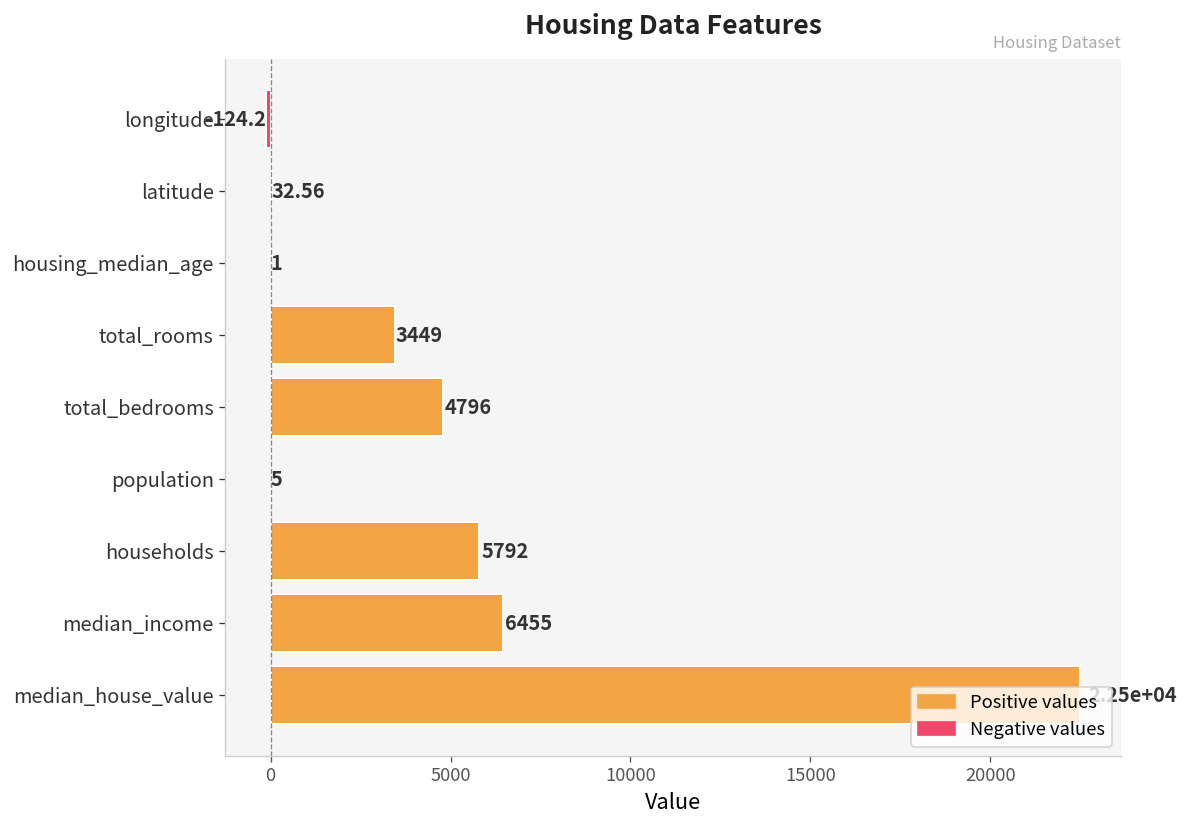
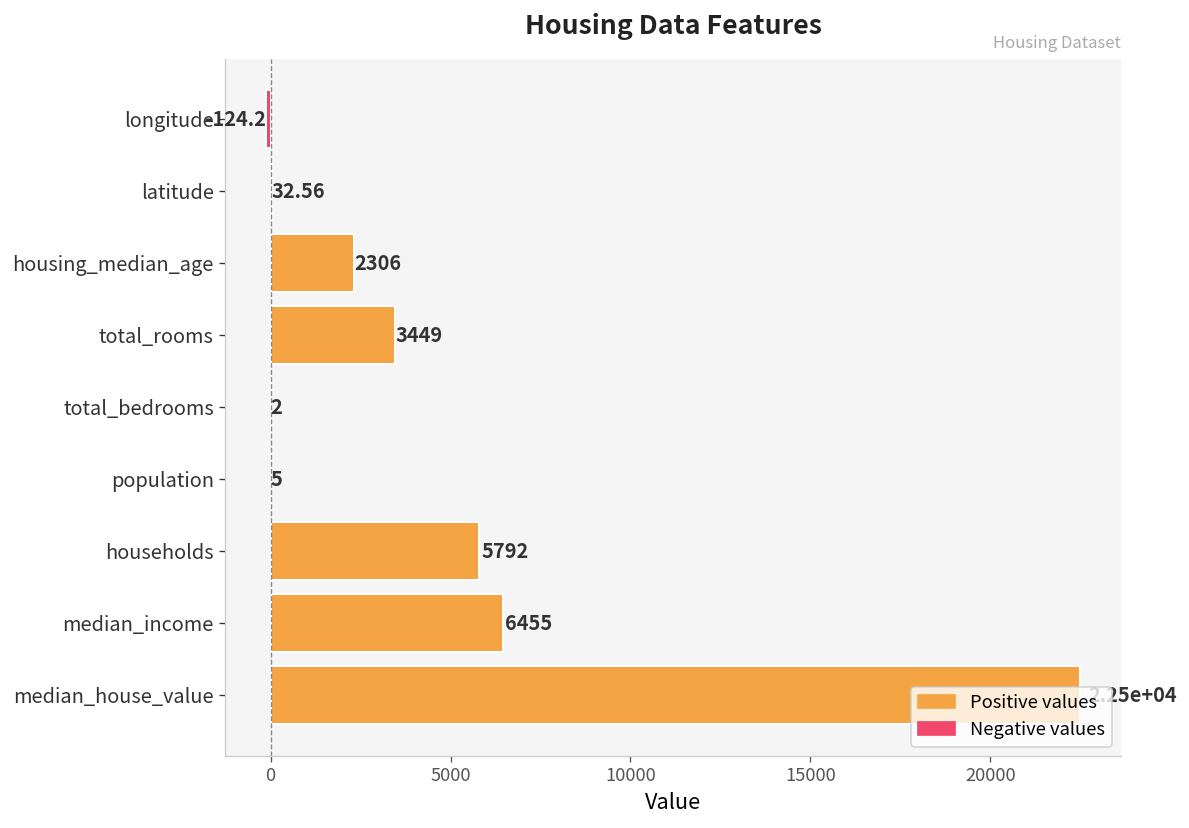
  {
    "longitude": -124.2,
    "latitude": 32.56,
-   "housing_median_age": 1,
+   "housing_median_age": 2306,
    "total_rooms": 3449,
-   "total_bedrooms": 4796,
+   "total_bedrooms": 2,
    "population": 5,
    "households": 5792,
    "median_income": 6455
  }
